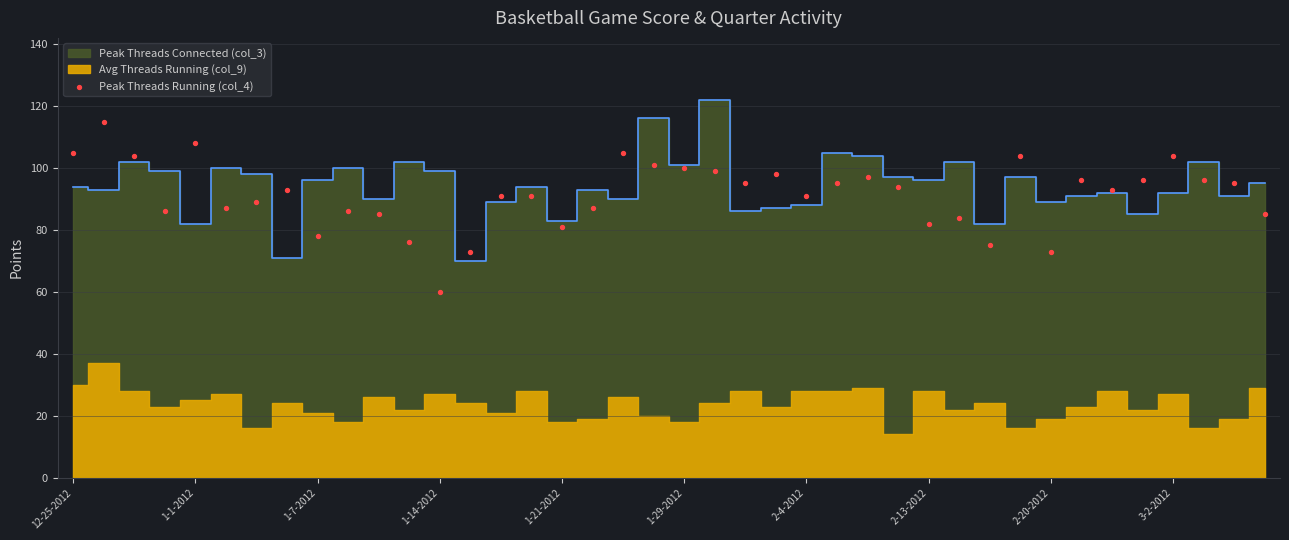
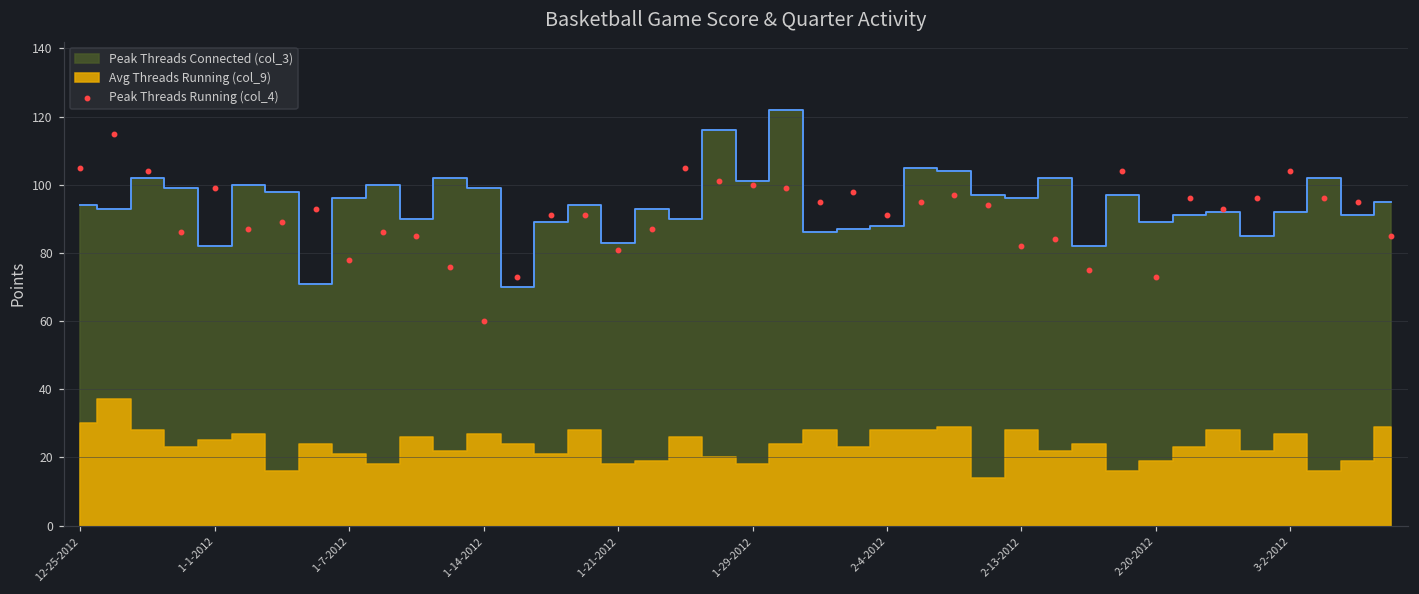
  {
    "Peak Threads Running (col_4)": {
-     "1-1-2012": 108
+     "1-1-2012": 99
    }
  }
